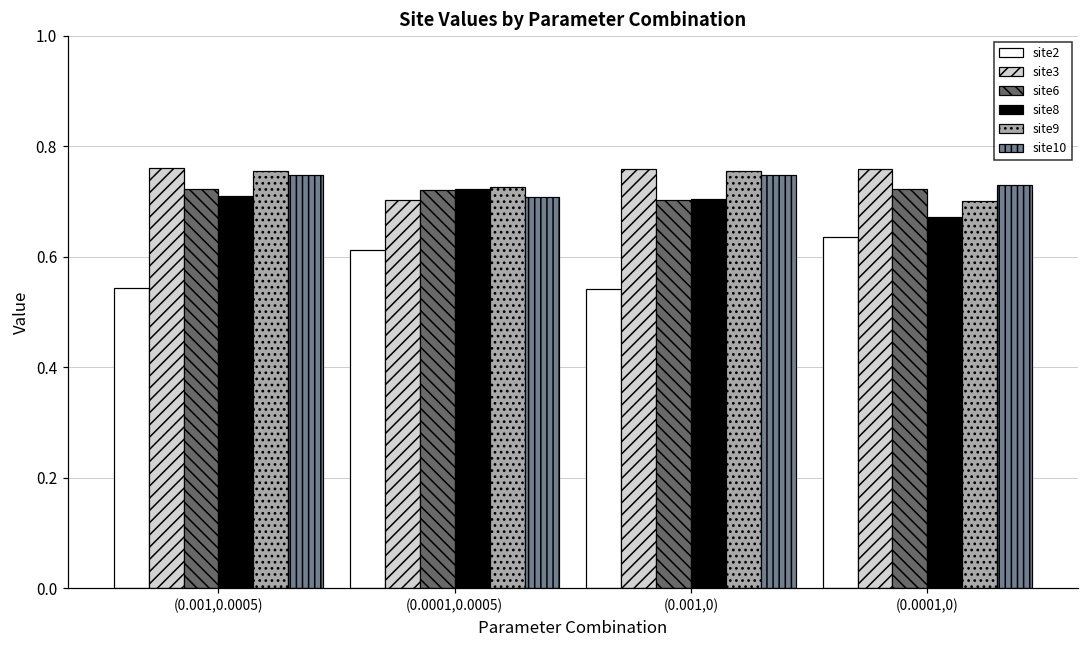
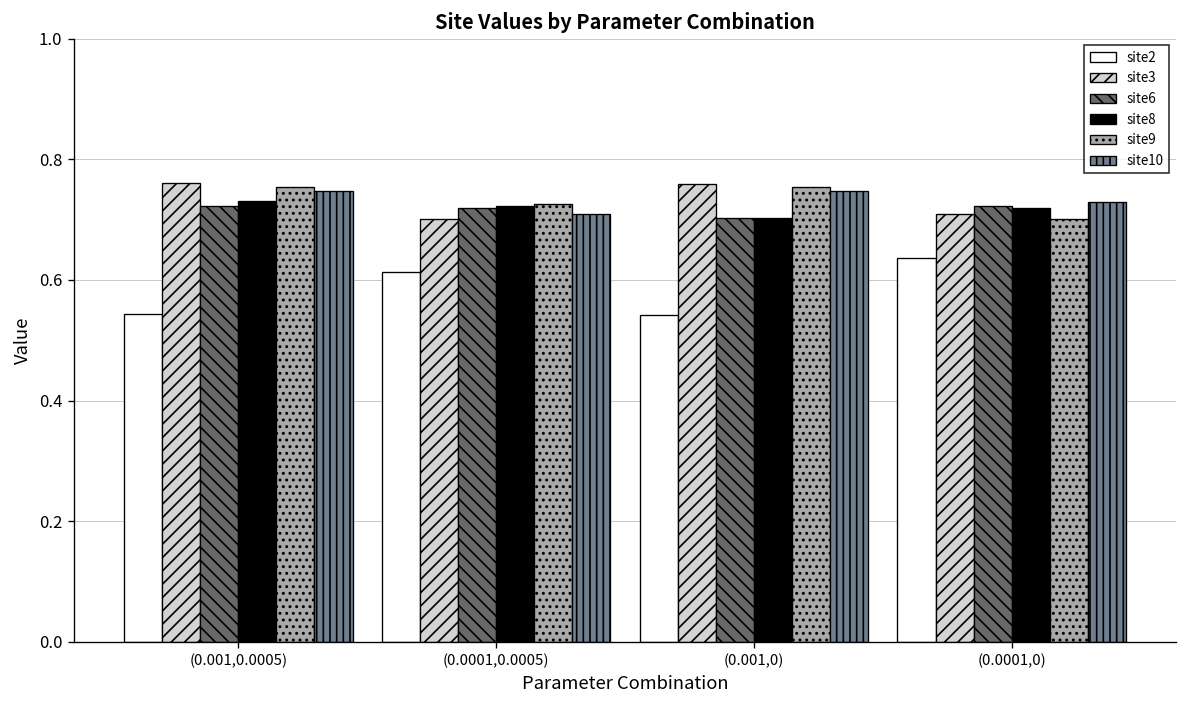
  {
    "site2": {
      "(0.001,0.0005)": 0.54,
      "(0.0001,0.0005)": 0.61,
      "(0.001,0)": 0.54,
      "(0.0001,0)": 0.64
    },
    "site3": {
      "(0.001,0.0005)": 0.76,
      "(0.0001,0.0005)": 0.70,
      "(0.001,0)": 0.76,
-     "(0.0001,0)": 0.76
+     "(0.0001,0)": 0.71
    },
    "site8": {
-     "(0.001,0.0005)": 0.71,
+     "(0.001,0.0005)": 0.73,
      "(0.0001,0.0005)": 0.72,
      "(0.001,0)": 0.70,
-     "(0.0001,0)": 0.67
+     "(0.0001,0)": 0.72
    },
    "site9": {
      "(0.001,0.0005)": 0.75,
      "(0.0001,0.0005)": 0.73,
      "(0.001,0)": 0.75,
      "(0.0001,0)": 0.70
    }
  }
